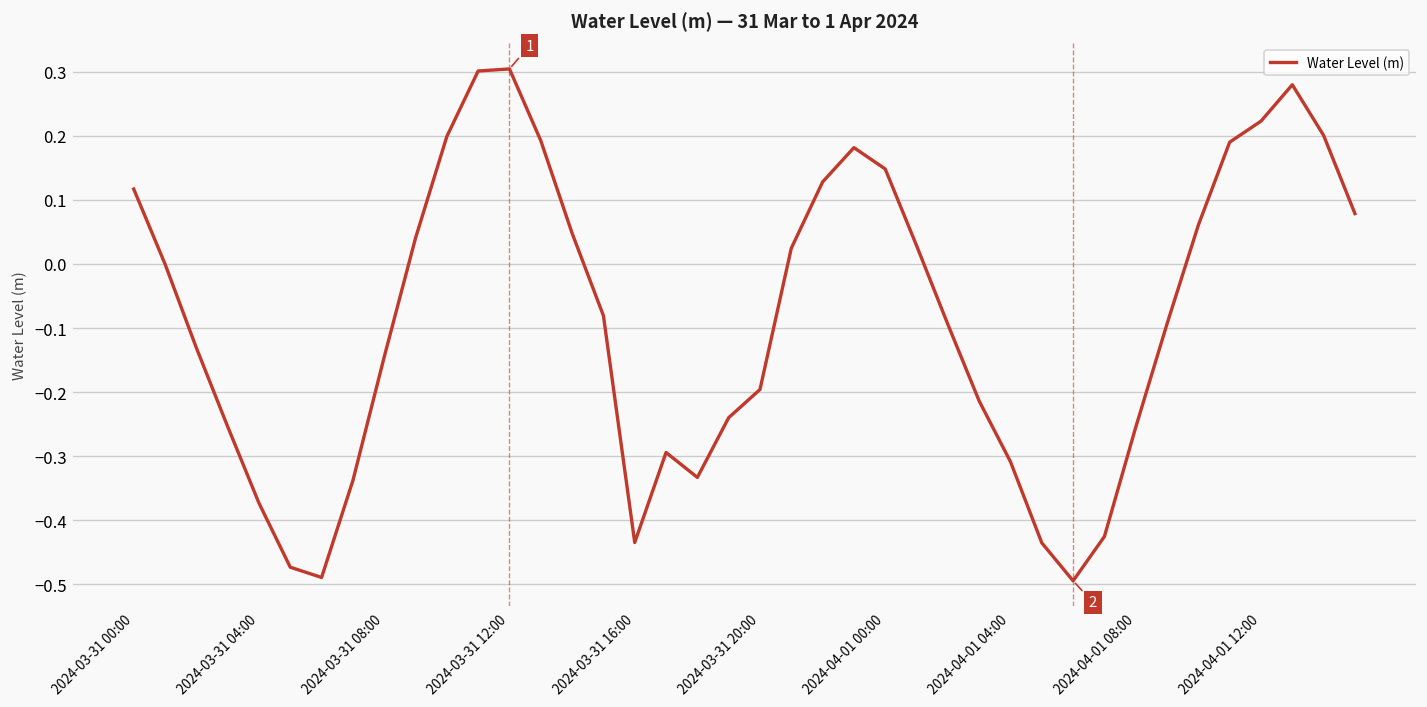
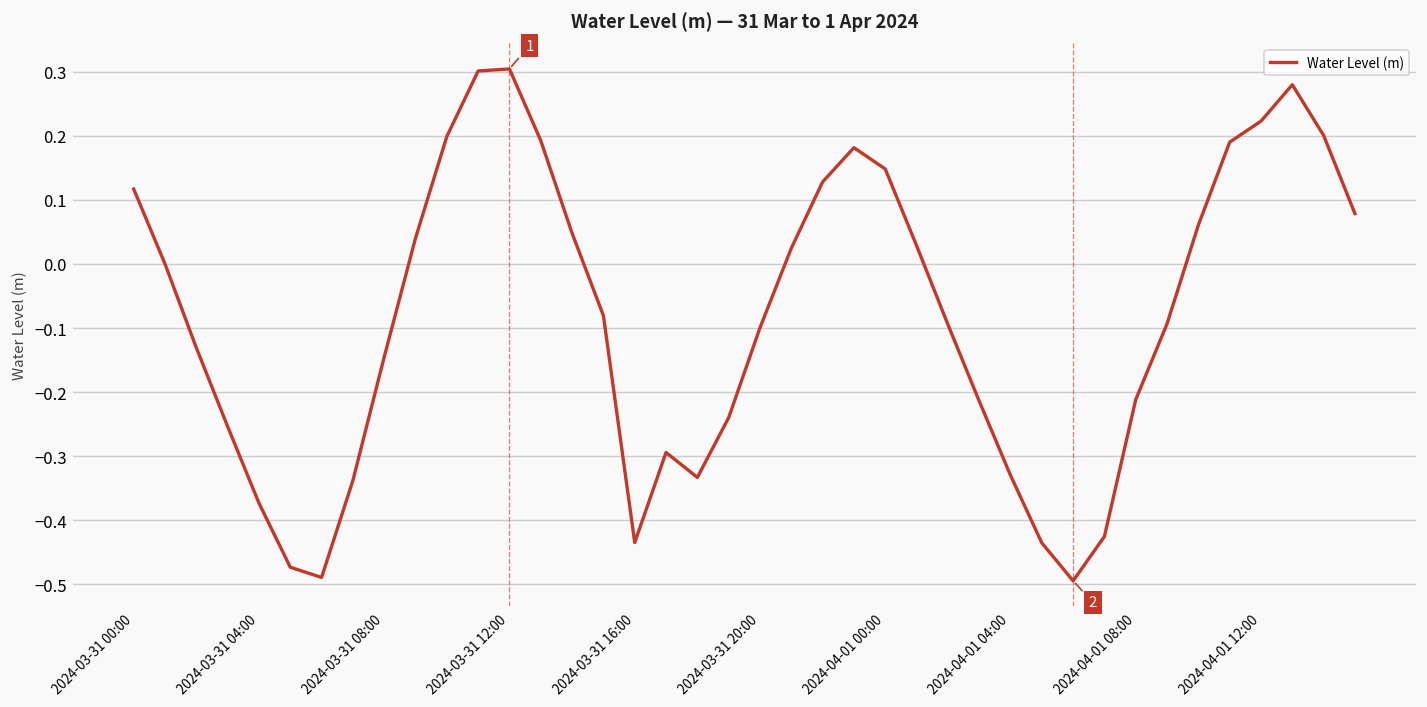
  {
    "2024-03-31 00:00": 0.12,
    "2024-03-31 04:00": -0.37,
    "2024-03-31 08:00": -0.15,
    "2024-03-31 12:00": 0.30,
    "2024-03-31 16:00": -0.43,
-   "2024-03-31 20:00": -0.20,
+   "2024-03-31 20:00": -0.10,
    "2024-04-01 00:00": 0.15,
-   "2024-04-01 04:00": -0.31,
-   "2024-04-01 08:00": -0.25,
+   "2024-04-01 04:00": -0.33,
+   "2024-04-01 08:00": -0.21,
    "2024-04-01 12:00": 0.22
  }
